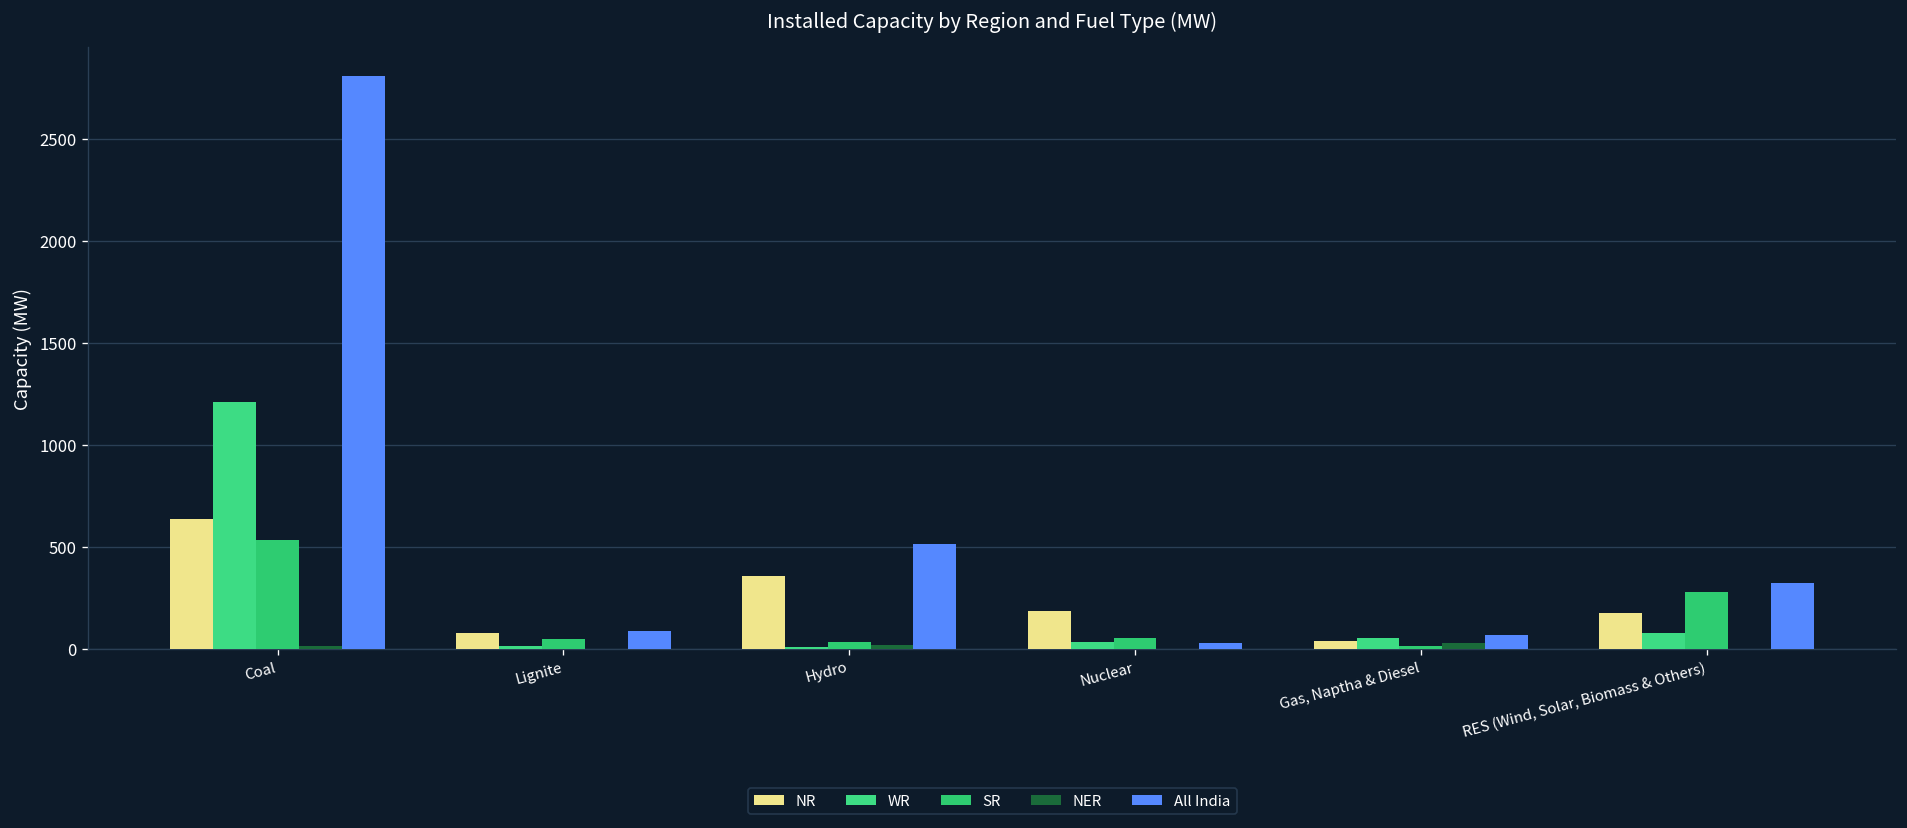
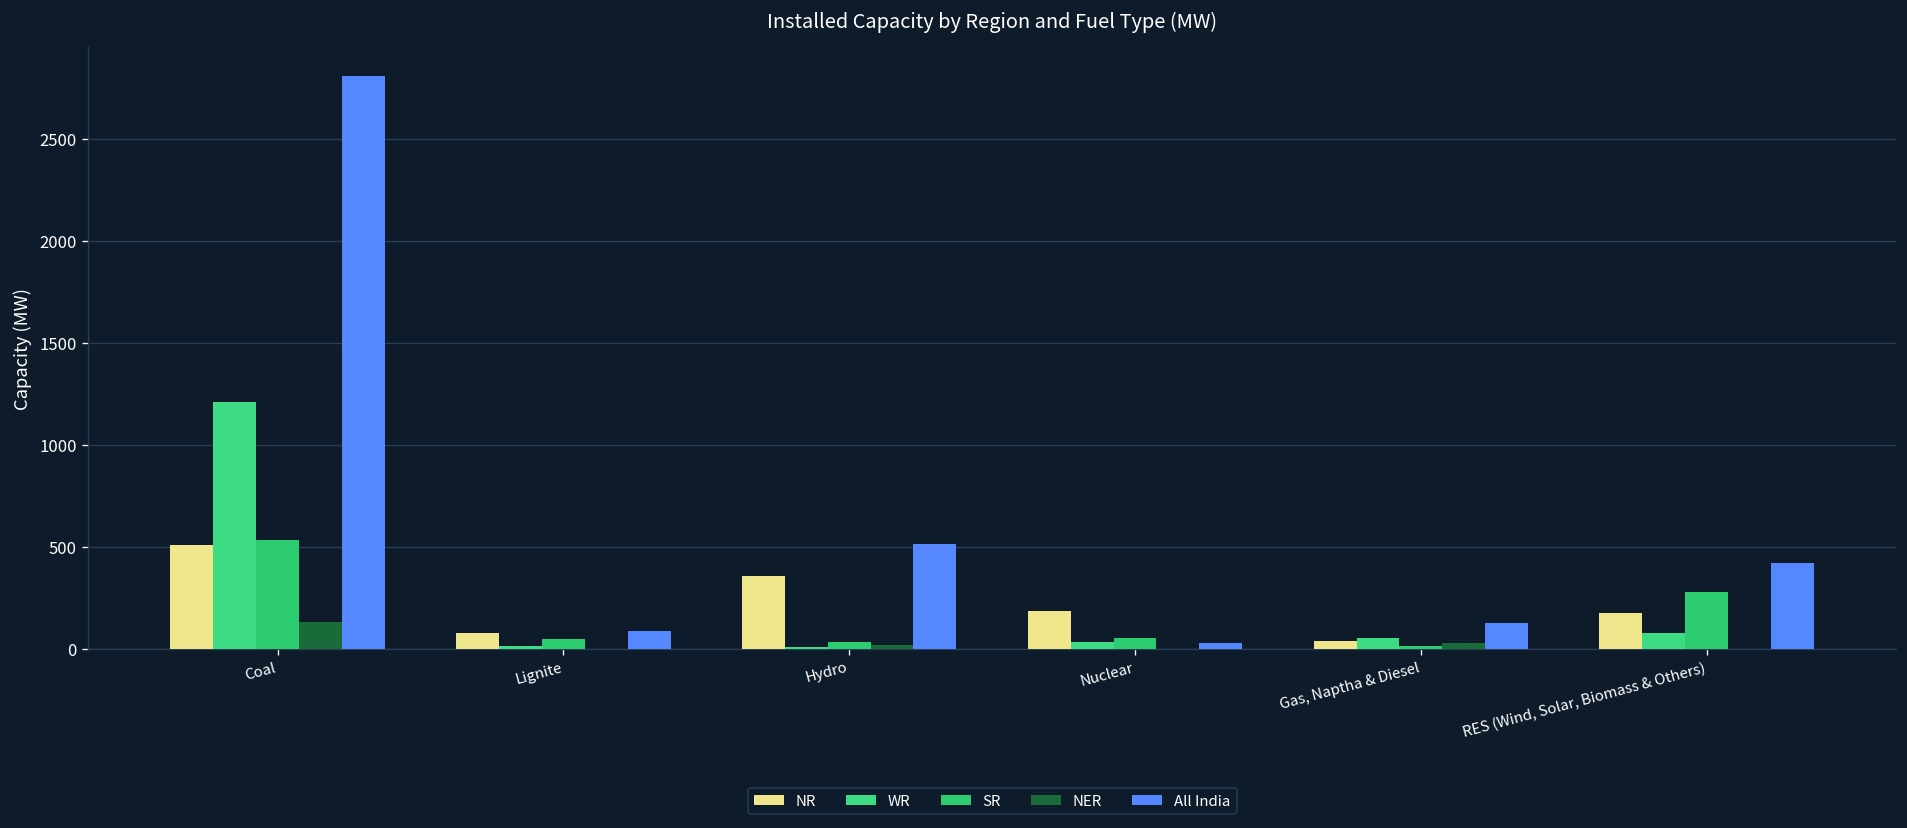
  {
    "NR": {
-     "Coal": 640,
+     "Coal": 510,
      "Lignite": 80,
      "Hydro": 360,
      "Nuclear": 180,
      "Gas, Naptha & Diesel": 40,
      "RES (Wind, Solar, Biomass & Others)": 180
    },
    "NER": {
-     "Coal": 10,
+     "Coal": 130,
      "Lignite": 0,
      "Hydro": 20,
      "Nuclear": 0,
      "Gas, Naptha & Diesel": 30,
      "RES (Wind, Solar, Biomass & Others)": 0
    },
    "All India": {
      "Coal": 2810,
      "Lignite": 90,
      "Hydro": 510,
      "Nuclear": 30,
-     "Gas, Naptha & Diesel": 70,
-     "RES (Wind, Solar, Biomass & Others)": 320
+     "Gas, Naptha & Diesel": 130,
+     "RES (Wind, Solar, Biomass & Others)": 420
    }
  }
